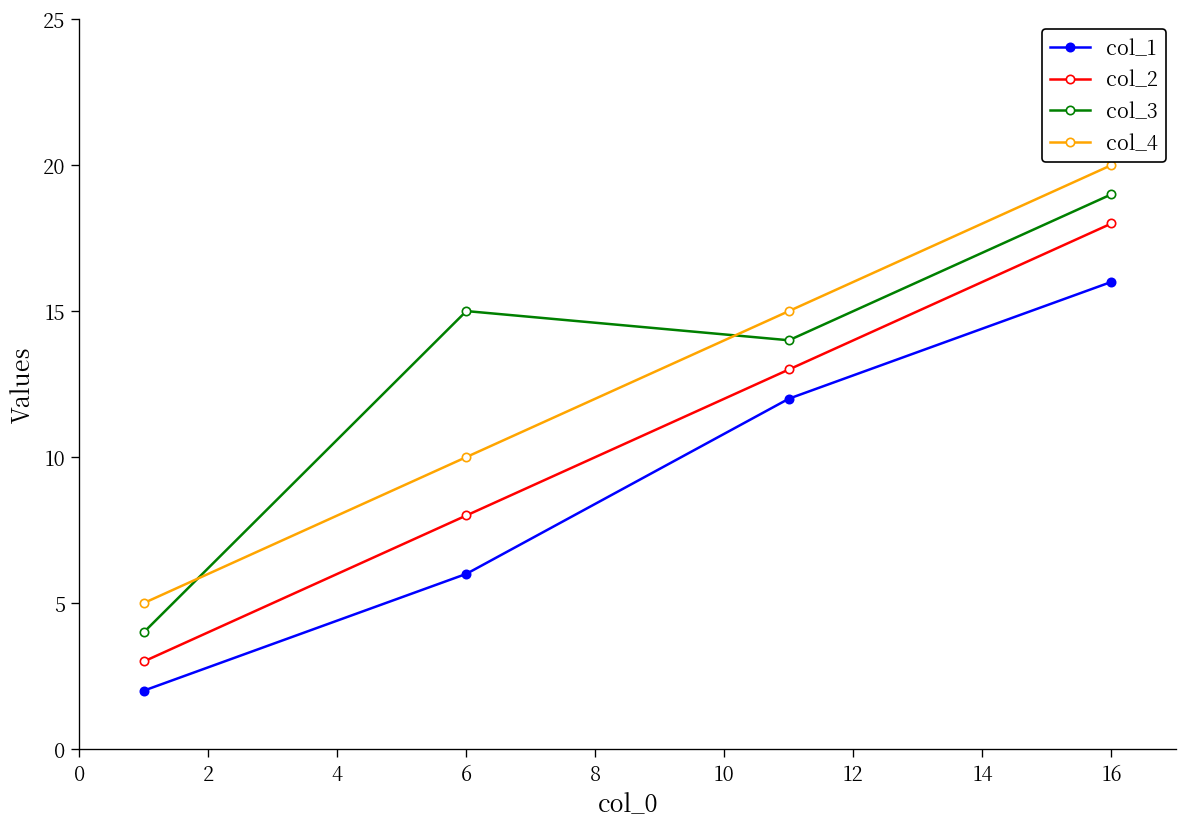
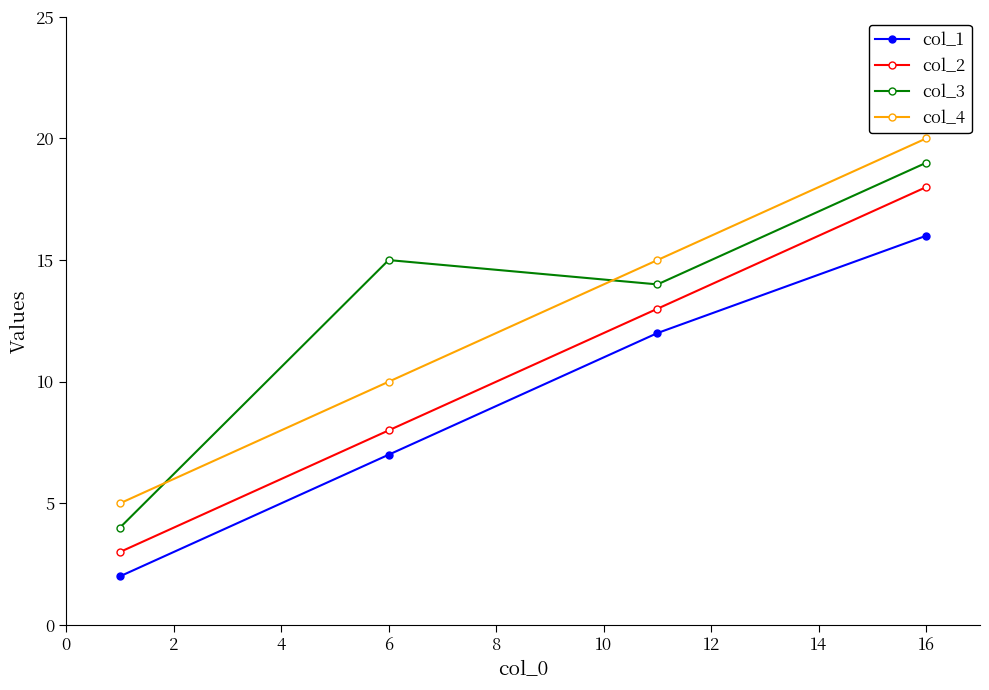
  {
    "col_1": {
-     "6": 6,
+     "6": 7,
      "16": 16
    },
    "col_2": {
      "6": 8,
      "16": 18
    },
    "col_3": {
      "6": 15,
      "16": 19
    },
    "col_4": {
      "6": 10,
      "16": 20
    }
  }
